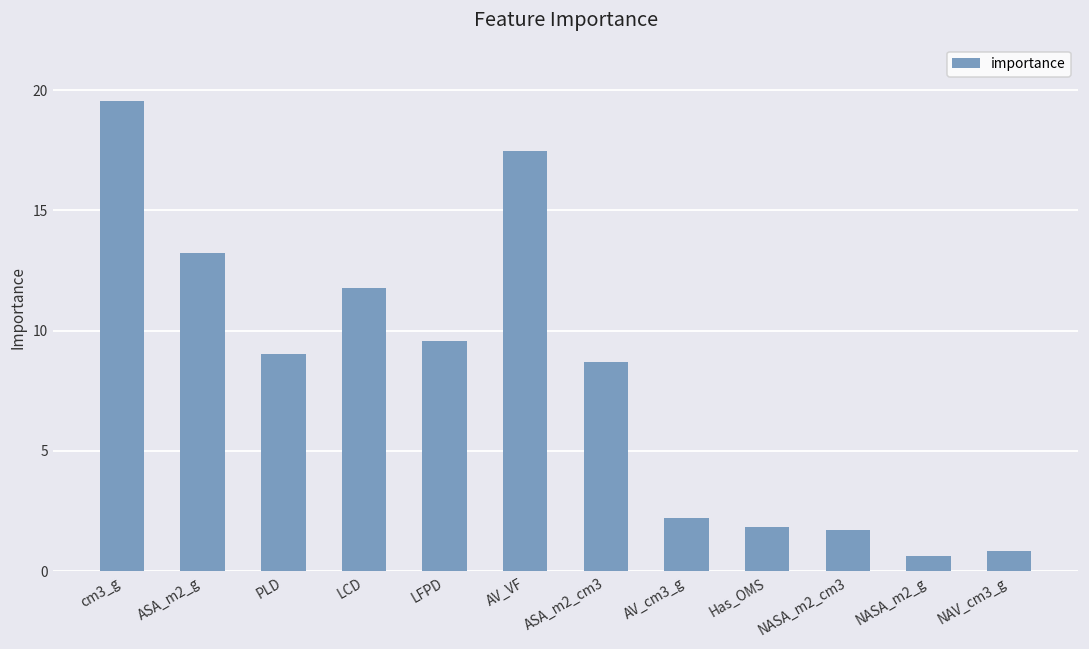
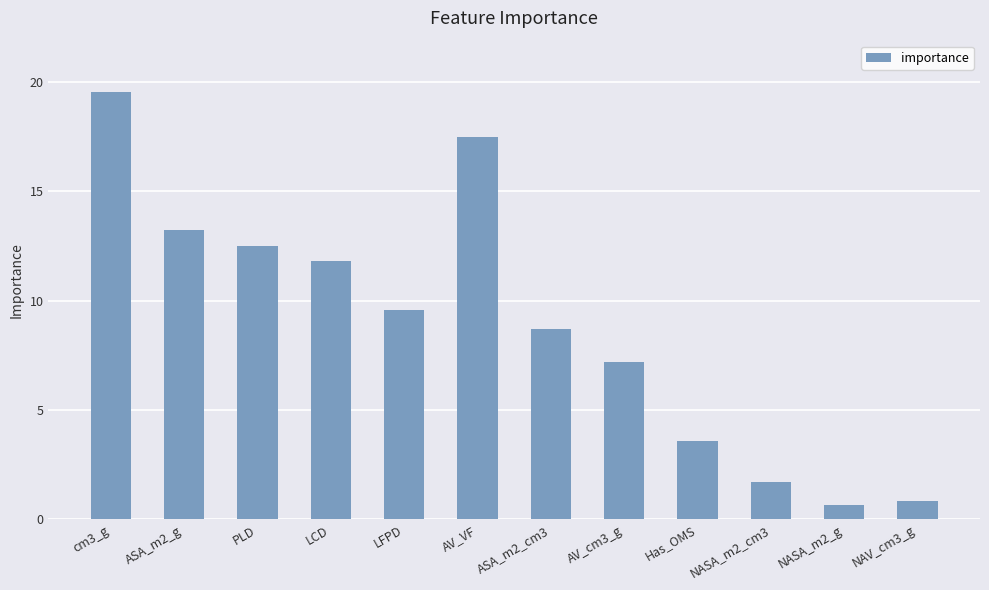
  {
    "cm3_g": 19.5,
    "ASA_m2_g": 13.2,
-   "PLD": 9.0,
+   "PLD": 12.5,
    "LCD": 11.8,
    "LFPD": 9.6,
    "AV_VF": 17.5,
    "ASA_m2_cm3": 8.7,
-   "AV_cm3_g": 2.2,
-   "Has_OMS": 1.9,
+   "AV_cm3_g": 7.2,
+   "Has_OMS": 3.6,
    "NASA_m2_cm3": 1.7,
    "NASA_m2_g": 0.6,
    "NAV_cm3_g": 0.8
  }
